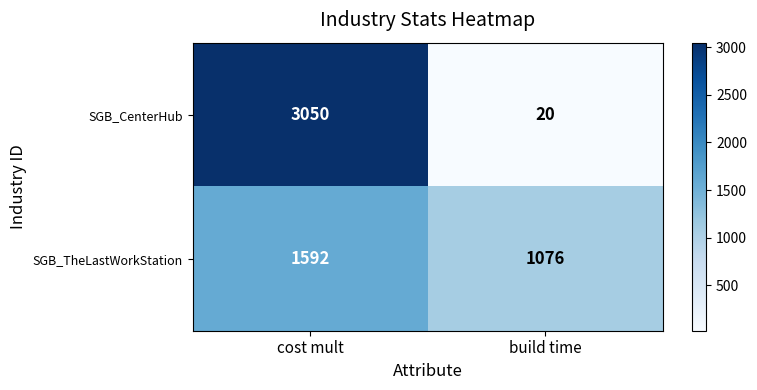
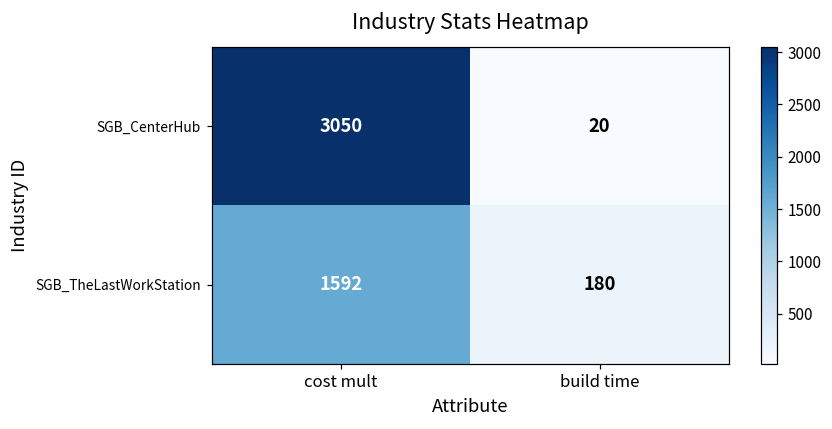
  {
    "SGB_CenterHub": {
      "cost mult": 3050,
      "build time": 20
    },
    "SGB_TheLastWorkStation": {
      "cost mult": 1592,
-     "build time": 1076
+     "build time": 180
    }
  }
